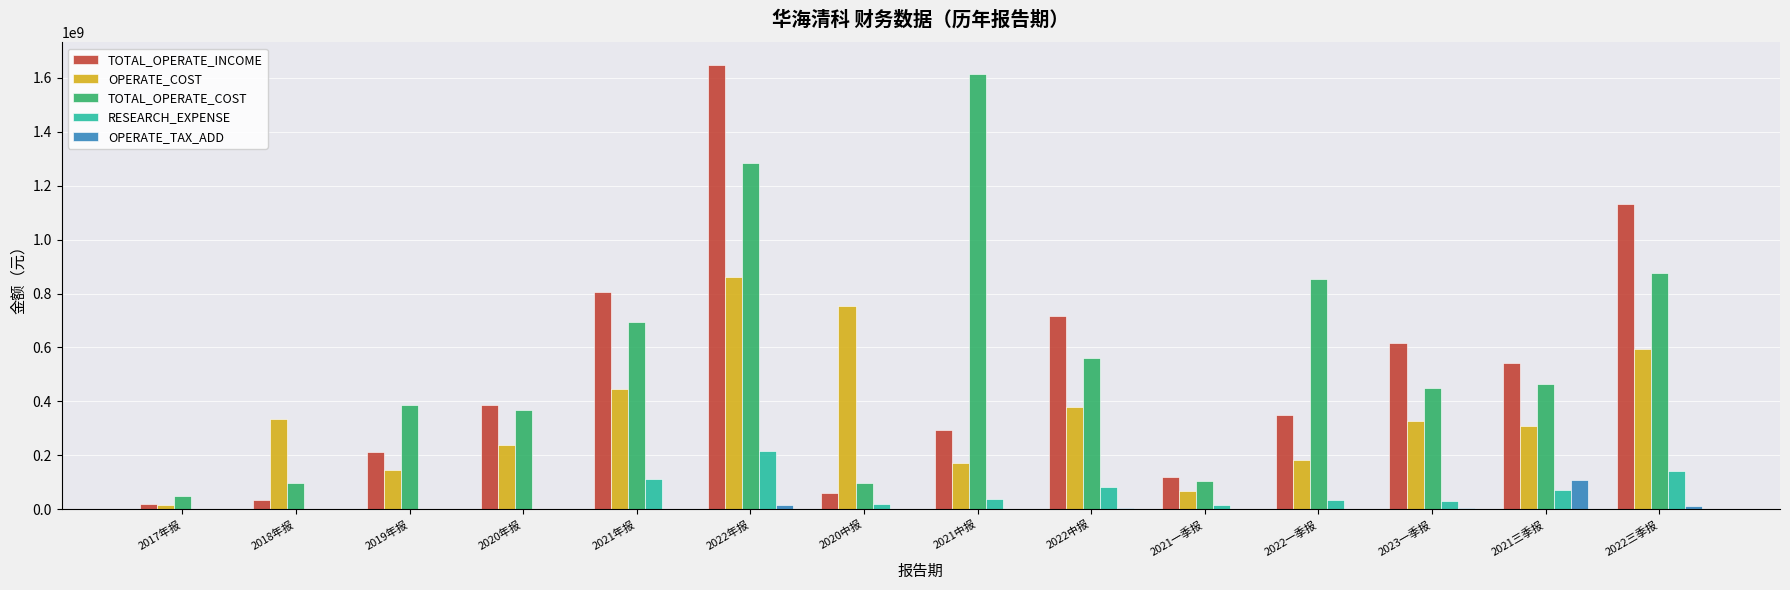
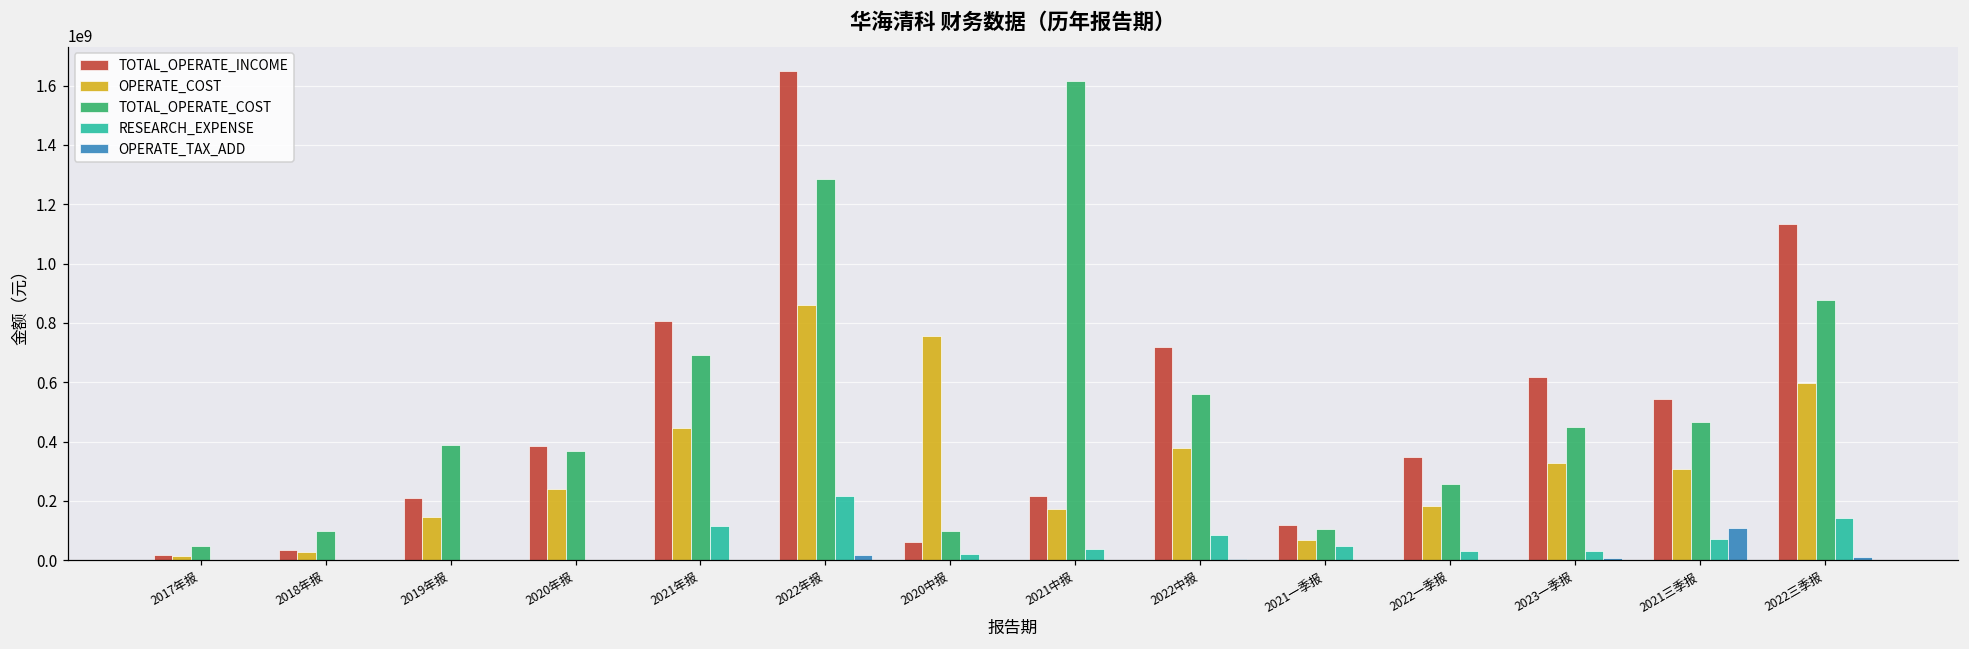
  {
    "TOTAL_OPERATE_INCOME": {
      "2017年报": 20000000,
      "2018年报": 40000000,
      "2019年报": 210000000,
      "2020年报": 390000000,
      "2021年报": 800000000,
      "2022年报": 1650000000,
      "2020中报": 60000000,
-     "2021中报": 290000000,
+     "2021中报": 220000000,
      "2022中报": 720000000,
      "2021一季报": 120000000,
      "2022一季报": 350000000,
      "2023一季报": 620000000,
      "2021三季报": 540000000,
      "2022三季报": 1130000000
    },
    "OPERATE_COST": {
      "2017年报": 20000000,
-     "2018年报": 340000000,
+     "2018年报": 30000000,
      "2019年报": 140000000,
      "2020年报": 240000000,
      "2021年报": 440000000,
      "2022年报": 860000000,
      "2020中报": 750000000,
      "2021中报": 170000000,
      "2022中报": 380000000,
      "2021一季报": 70000000,
      "2022一季报": 180000000,
      "2023一季报": 330000000,
      "2021三季报": 310000000,
      "2022三季报": 600000000
    },
    "TOTAL_OPERATE_COST": {
      "2017年报": 50000000,
      "2018年报": 100000000,
      "2019年报": 390000000,
      "2020年报": 370000000,
      "2021年报": 690000000,
      "2022年报": 1280000000,
      "2020中报": 100000000,
      "2021中报": 1610000000,
      "2022中报": 560000000,
      "2021一季报": 110000000,
-     "2022一季报": 860000000,
+     "2022一季报": 260000000,
      "2023一季报": 450000000,
      "2021三季报": 470000000,
      "2022三季报": 880000000
    },
    "RESEARCH_EXPENSE": {
      "2017年报": 0,
      "2018年报": 0,
      "2019年报": 0,
      "2020年报": 0,
      "2021年报": 110000000,
      "2022年报": 220000000,
      "2020中报": 20000000,
      "2021中报": 40000000,
      "2022中报": 80000000,
-     "2021一季报": 20000000,
+     "2021一季报": 50000000,
      "2022一季报": 30000000,
      "2023一季报": 30000000,
      "2021三季报": 70000000,
      "2022三季报": 140000000
    },
    "OPERATE_TAX_ADD": {
      "2022年报": 20000000,
      "2021三季报": 110000000,
      "2022三季报": 10000000
    }
  }
